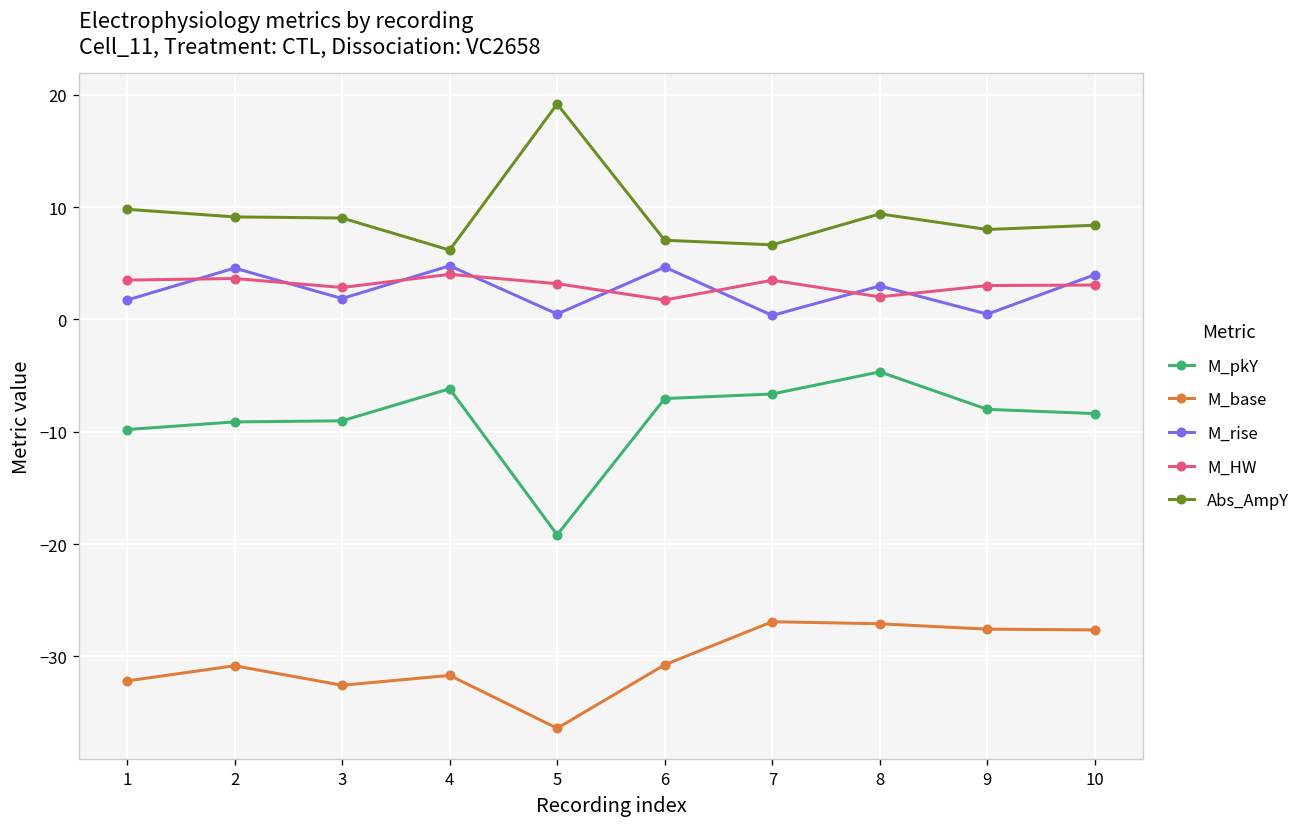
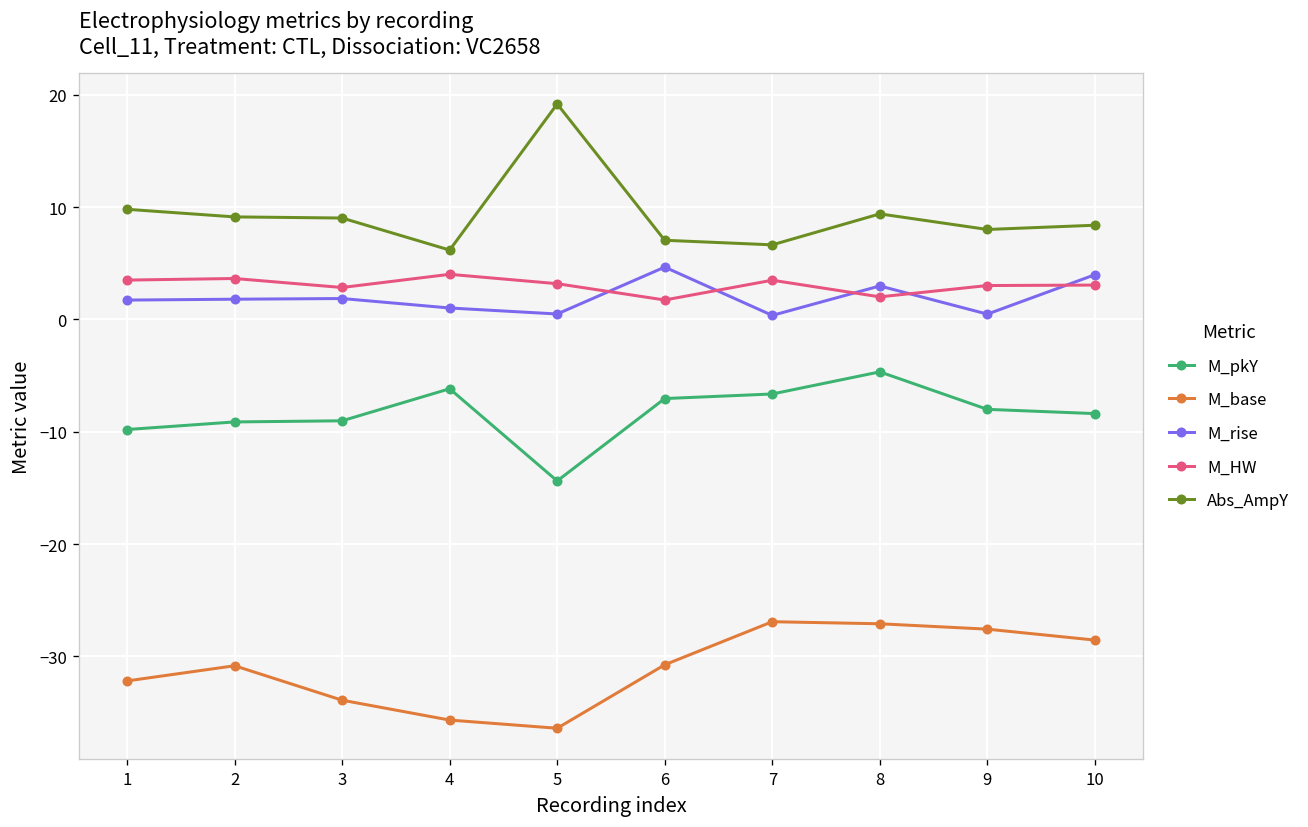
  {
    "M_pkY": {
      "1": -10,
      "2": -9,
      "3": -9,
      "4": -6,
-     "5": -19,
+     "5": -14,
      "6": -7,
      "7": -7,
      "8": -5,
      "9": -8,
      "10": -8
    },
    "M_base": {
      "1": -32,
      "2": -31,
-     "3": -33,
-     "4": -32,
+     "3": -34,
+     "4": -36,
      "5": -36,
      "6": -31,
      "7": -27,
      "8": -27,
      "9": -28,
-     "10": -28
+     "10": -29
    },
    "M_rise": {
      "1": 2,
-     "2": 5,
+     "2": 2,
      "3": 2,
-     "4": 5,
+     "4": 1,
      "5": 0,
      "6": 5,
      "7": 0,
      "8": 3,
      "9": 0,
      "10": 4
    },
    "M_HW": {
      "1": 3,
      "2": 4,
      "3": 3,
      "4": 4,
      "5": 3,
      "6": 2,
      "7": 3,
      "8": 2,
      "9": 3,
      "10": 3
    },
    "Abs_AmpY": {
      "1": 10,
      "2": 9,
      "3": 9,
      "4": 6,
      "5": 19,
      "6": 7,
      "7": 7,
      "8": 9,
      "9": 8,
      "10": 8
    }
  }
